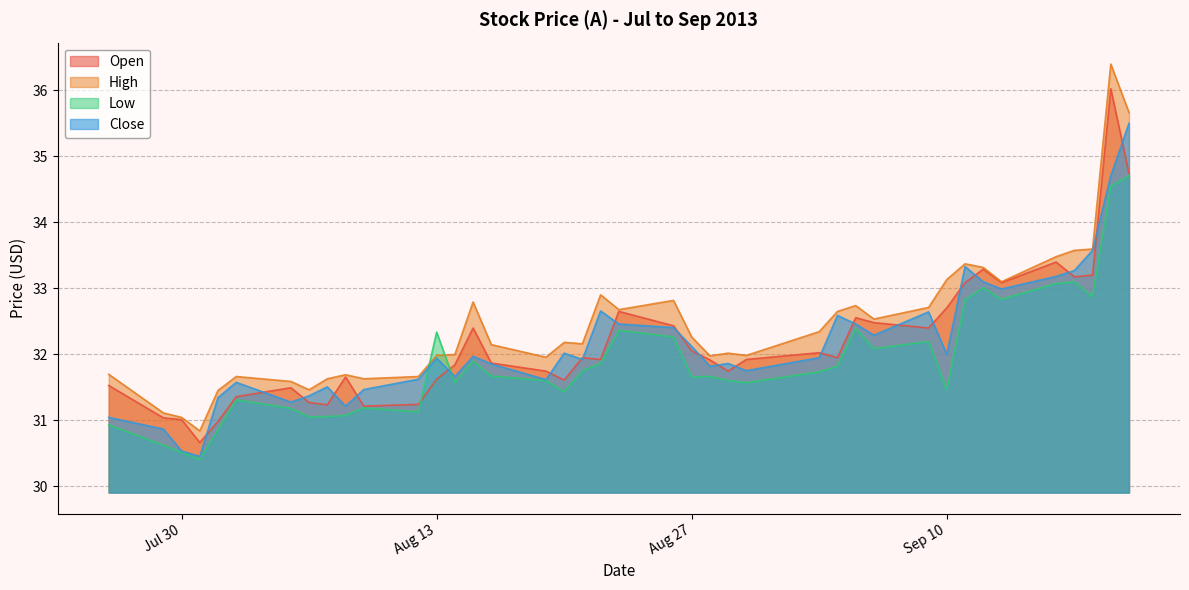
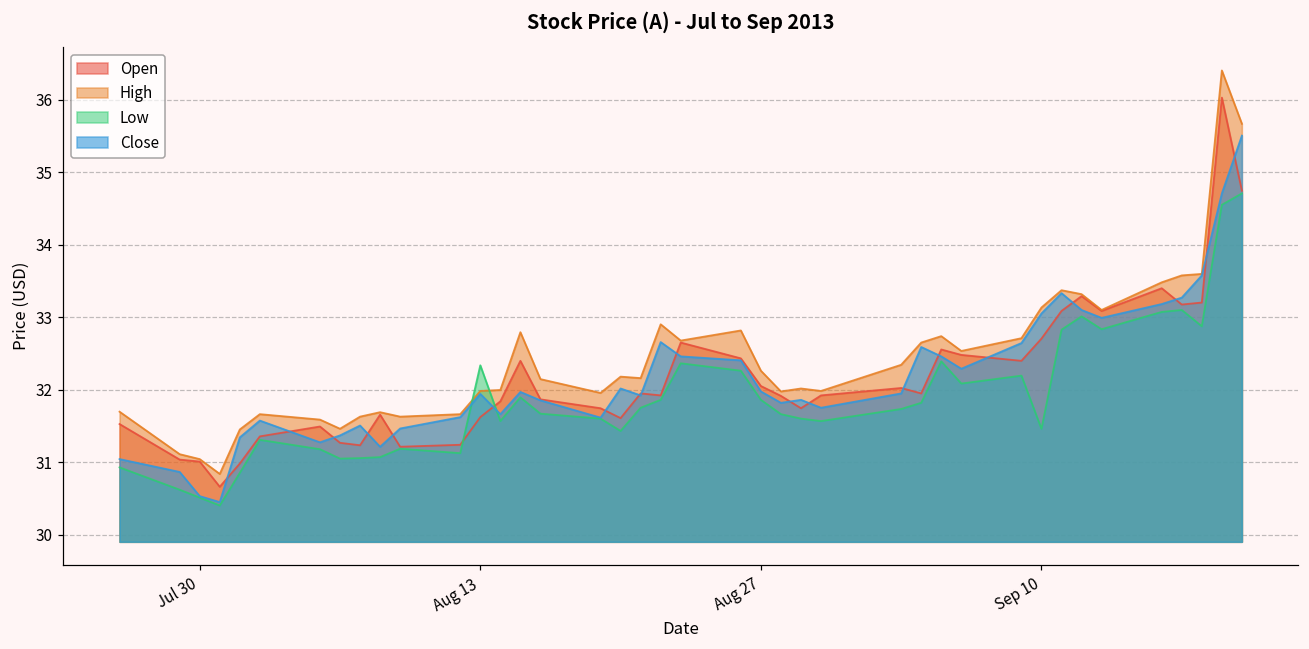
  {
    "Low": {
      "Aug 13": 32.3,
-     "Aug 27": 31.7,
+     "Aug 27": 31.9,
      "Sep 10": 31.5
    },
    "Close": {
      "Aug 13": 31.9,
-     "Aug 27": 32.1,
-     "Sep 10": 32.0
+     "Aug 27": 32.0,
+     "Sep 10": 33.1
    }
  }
